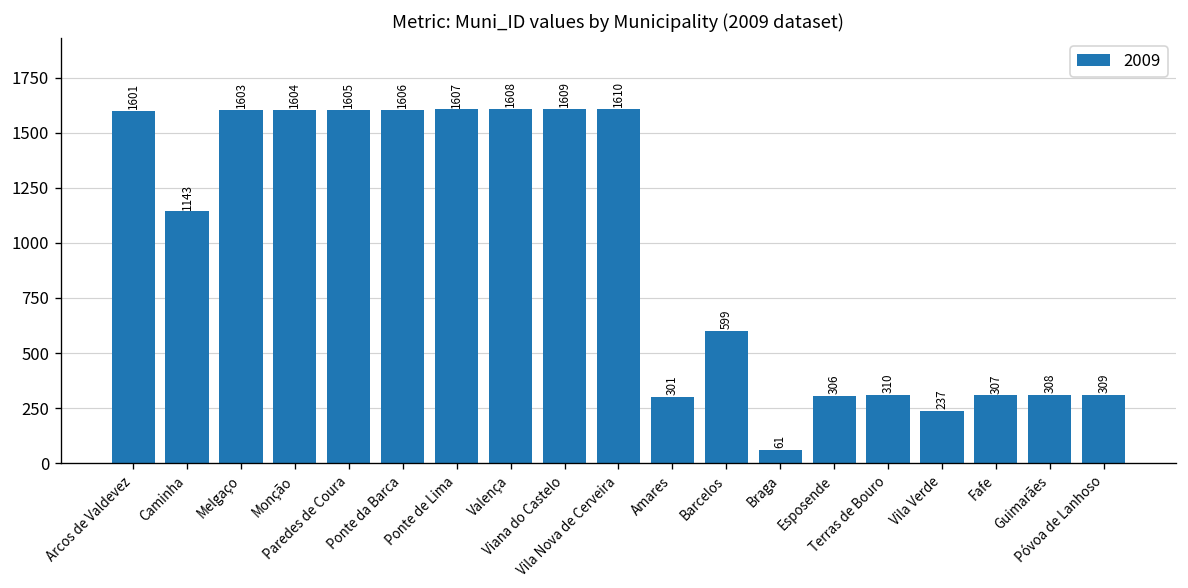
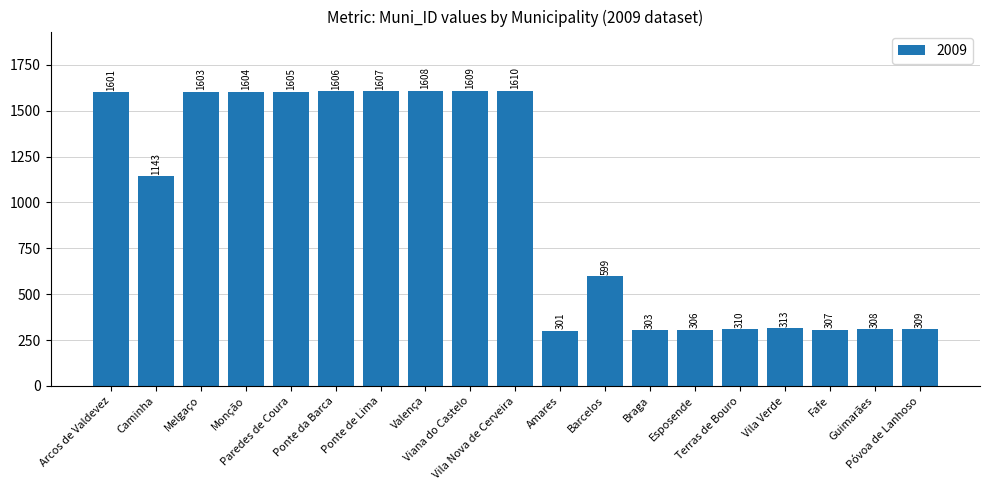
  {
    "Arcos de Valdevez": 1601,
    "Caminha": 1143,
    "Melgaço": 1603,
    "Monção": 1604,
    "Paredes de Coura": 1605,
    "Ponte da Barca": 1606,
    "Ponte de Lima": 1607,
    "Valença": 1608,
    "Viana do Castelo": 1609,
    "Vila Nova de Cerveira": 1610,
    "Amares": 301,
    "Barcelos": 599,
-   "Braga": 61,
+   "Braga": 303,
    "Esposende": 306,
    "Terras de Bouro": 310,
-   "Vila Verde": 237,
+   "Vila Verde": 313,
    "Fafe": 307,
    "Guimarães": 308,
    "Póvoa de Lanhoso": 309
  }
